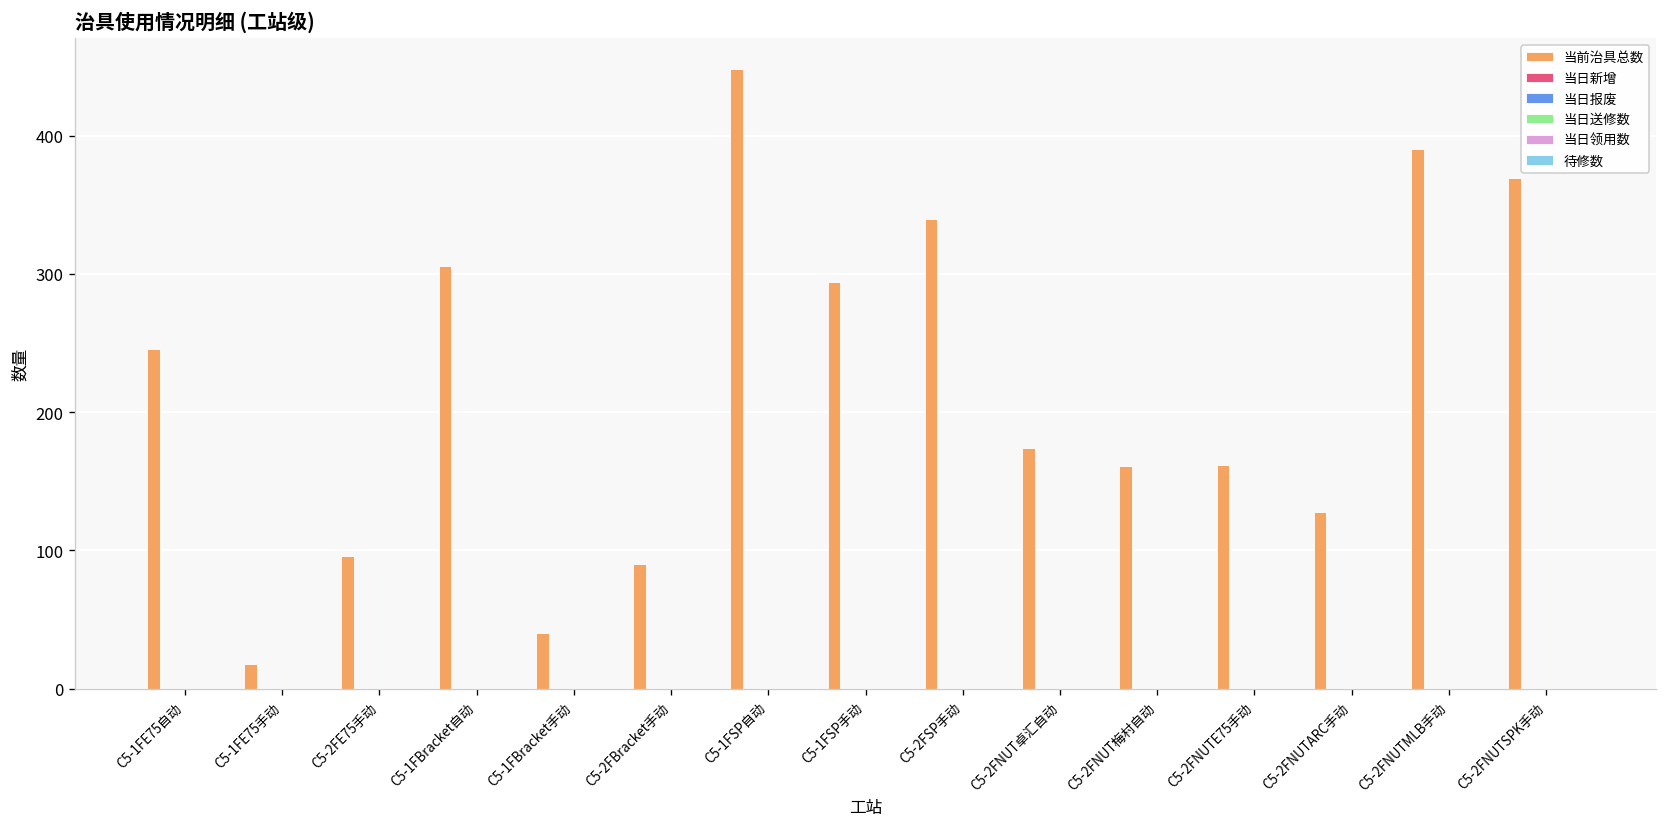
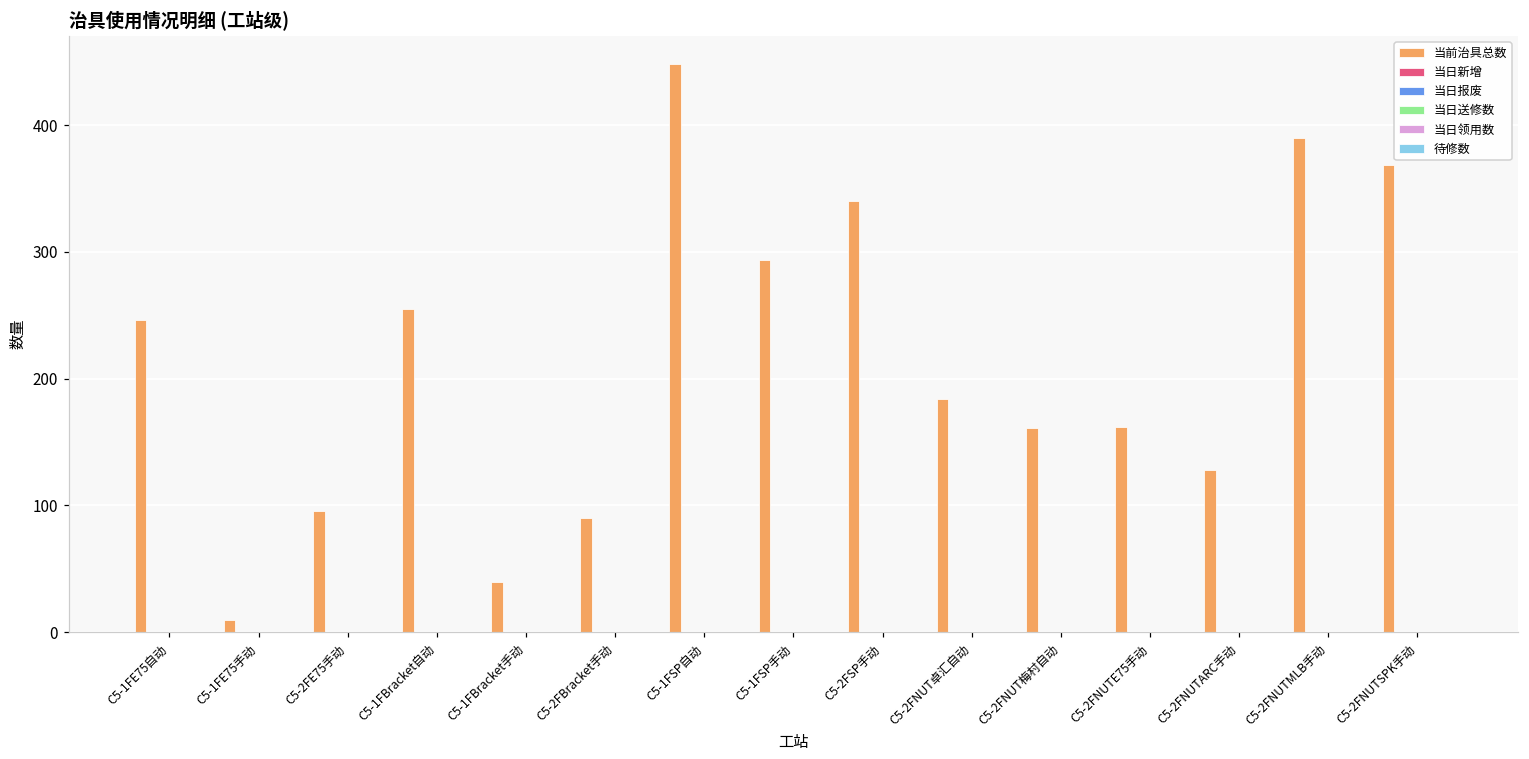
  {
    "当前治具总数": {
      "C5-1FE75自动": 246,
-     "C5-1FE75手动": 18,
+     "C5-1FE75手动": 10,
      "C5-2FE75手动": 96,
-     "C5-1FBracket自动": 306,
+     "C5-1FBracket自动": 255,
      "C5-1FBracket手动": 40,
      "C5-2FBracket手动": 90,
      "C5-1FSP自动": 448,
      "C5-1FSP手动": 294,
      "C5-2FSP手动": 340,
-     "C5-2FNUT卓汇自动": 174,
+     "C5-2FNUT卓汇自动": 184,
      "C5-2FNUT梅村自动": 161,
      "C5-2FNUTE75手动": 162,
      "C5-2FNUTARC手动": 128,
      "C5-2FNUTMLB手动": 390,
      "C5-2FNUTSPK手动": 369
    },
    "当日新增": {
      "C5-1FE75自动": 0,
      "C5-1FE75手动": 0,
      "C5-2FE75手动": 0,
      "C5-1FBracket自动": 0,
      "C5-1FBracket手动": 0,
      "C5-2FBracket手动": 0,
      "C5-1FSP自动": 0,
      "C5-1FSP手动": 0,
      "C5-2FSP手动": 0,
      "C5-2FNUT卓汇自动": 0,
      "C5-2FNUT梅村自动": 0,
      "C5-2FNUTE75手动": 0,
      "C5-2FNUTARC手动": 0,
      "C5-2FNUTMLB手动": 0,
      "C5-2FNUTSPK手动": 0
    },
    "当日报废": {
      "C5-1FE75自动": 0,
      "C5-1FE75手动": 0,
      "C5-2FE75手动": 0,
      "C5-1FBracket自动": 0,
      "C5-1FBracket手动": 0,
      "C5-2FBracket手动": 0,
      "C5-1FSP自动": 0,
      "C5-1FSP手动": 0,
      "C5-2FSP手动": 0,
      "C5-2FNUT卓汇自动": 0,
      "C5-2FNUT梅村自动": 0,
      "C5-2FNUTE75手动": 0,
      "C5-2FNUTARC手动": 0,
      "C5-2FNUTMLB手动": 0,
      "C5-2FNUTSPK手动": 0
    },
    "当日送修数": {
      "C5-1FE75自动": 0,
      "C5-1FE75手动": 0,
      "C5-2FE75手动": 0,
      "C5-1FBracket自动": 0,
      "C5-1FBracket手动": 0,
      "C5-2FBracket手动": 0,
      "C5-1FSP自动": 0,
      "C5-1FSP手动": 0,
      "C5-2FSP手动": 0,
      "C5-2FNUT卓汇自动": 0,
      "C5-2FNUT梅村自动": 0,
      "C5-2FNUTE75手动": 0,
      "C5-2FNUTARC手动": 0,
      "C5-2FNUTMLB手动": 0,
      "C5-2FNUTSPK手动": 0
    },
    "当日领用数": {
      "C5-1FE75自动": 0,
      "C5-1FE75手动": 0,
      "C5-2FE75手动": 0,
      "C5-1FBracket自动": 0,
      "C5-1FBracket手动": 0,
      "C5-2FBracket手动": 0,
      "C5-1FSP自动": 0,
      "C5-1FSP手动": 0,
      "C5-2FSP手动": 0,
      "C5-2FNUT卓汇自动": 0,
      "C5-2FNUT梅村自动": 0,
      "C5-2FNUTE75手动": 0,
      "C5-2FNUTARC手动": 0,
      "C5-2FNUTMLB手动": 0,
      "C5-2FNUTSPK手动": 0
    },
    "待修数": {
      "C5-1FE75自动": 0,
      "C5-1FE75手动": 0,
      "C5-2FE75手动": 0,
      "C5-1FBracket自动": 0,
      "C5-1FBracket手动": 0,
      "C5-2FBracket手动": 0,
      "C5-1FSP自动": 0,
      "C5-1FSP手动": 0,
      "C5-2FSP手动": 0,
      "C5-2FNUT卓汇自动": 0,
      "C5-2FNUT梅村自动": 0,
      "C5-2FNUTE75手动": 0,
      "C5-2FNUTARC手动": 0,
      "C5-2FNUTMLB手动": 0,
      "C5-2FNUTSPK手动": 0
    }
  }
